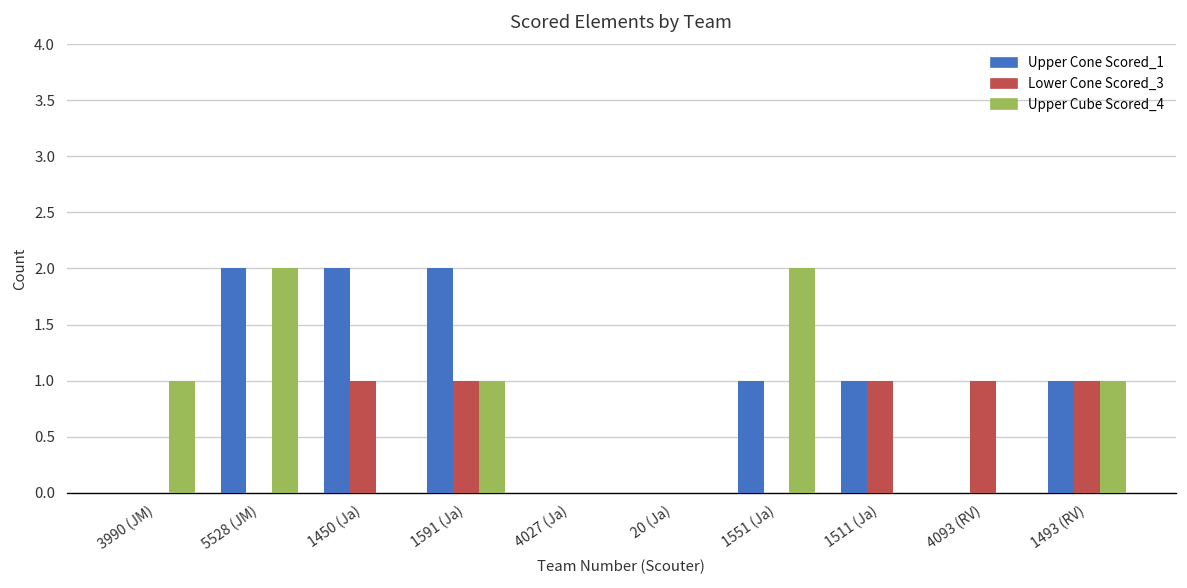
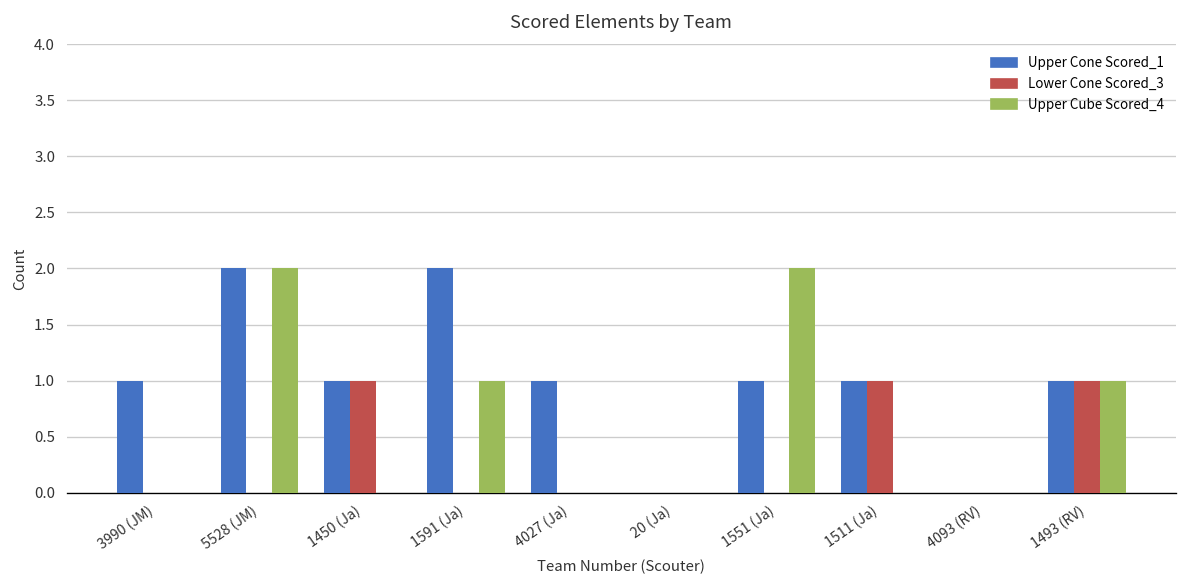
  {
    "Upper Cone Scored_1": {
-     "3990 (JM)": 0,
+     "3990 (JM)": 1,
      "5528 (JM)": 2,
-     "1450 (Ja)": 2,
+     "1450 (Ja)": 1,
      "1591 (Ja)": 2,
-     "4027 (Ja)": 0,
+     "4027 (Ja)": 1,
      "20 (Ja)": 0,
      "1551 (Ja)": 1,
      "1511 (Ja)": 1,
      "4093 (RV)": 0,
      "1493 (RV)": 1
    },
    "Lower Cone Scored_3": {
      "3990 (JM)": 0,
      "5528 (JM)": 0,
      "1450 (Ja)": 1,
-     "1591 (Ja)": 1,
+     "1591 (Ja)": 0,
      "4027 (Ja)": 0,
      "20 (Ja)": 0,
      "1551 (Ja)": 0,
      "1511 (Ja)": 1,
-     "4093 (RV)": 1,
+     "4093 (RV)": 0,
      "1493 (RV)": 1
    },
    "Upper Cube Scored_4": {
-     "3990 (JM)": 1,
+     "3990 (JM)": 0,
      "5528 (JM)": 2,
      "1450 (Ja)": 0,
      "1591 (Ja)": 1,
      "4027 (Ja)": 0,
      "20 (Ja)": 0,
      "1551 (Ja)": 2,
      "1511 (Ja)": 0,
      "4093 (RV)": 0,
      "1493 (RV)": 1
    }
  }
